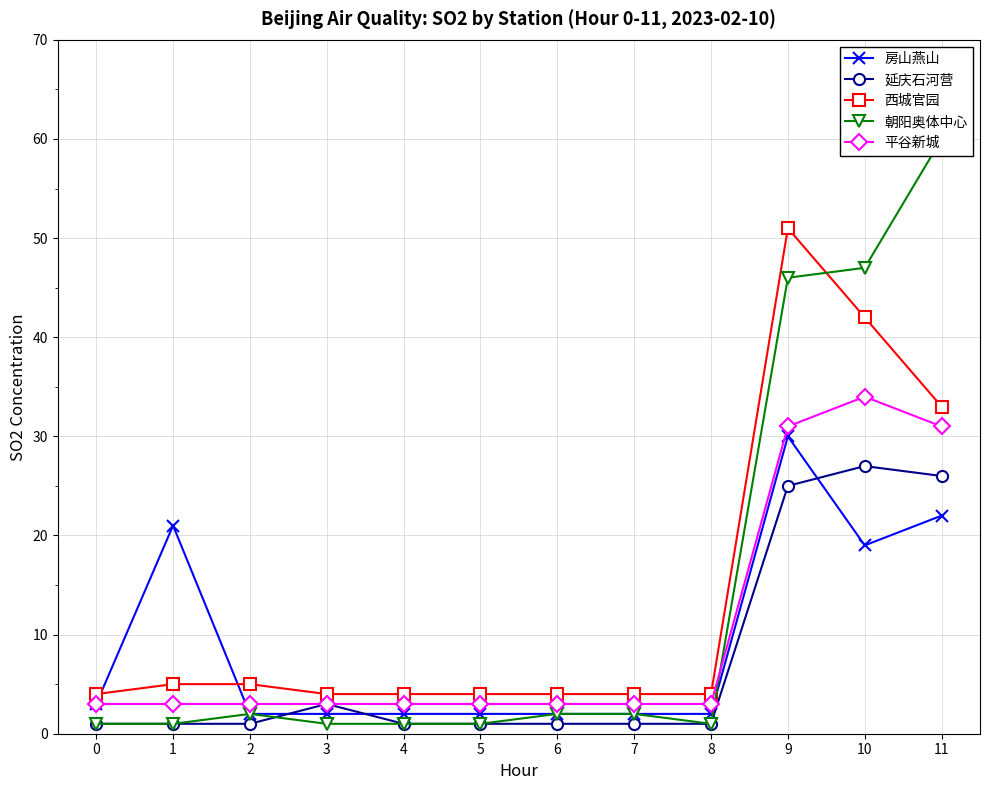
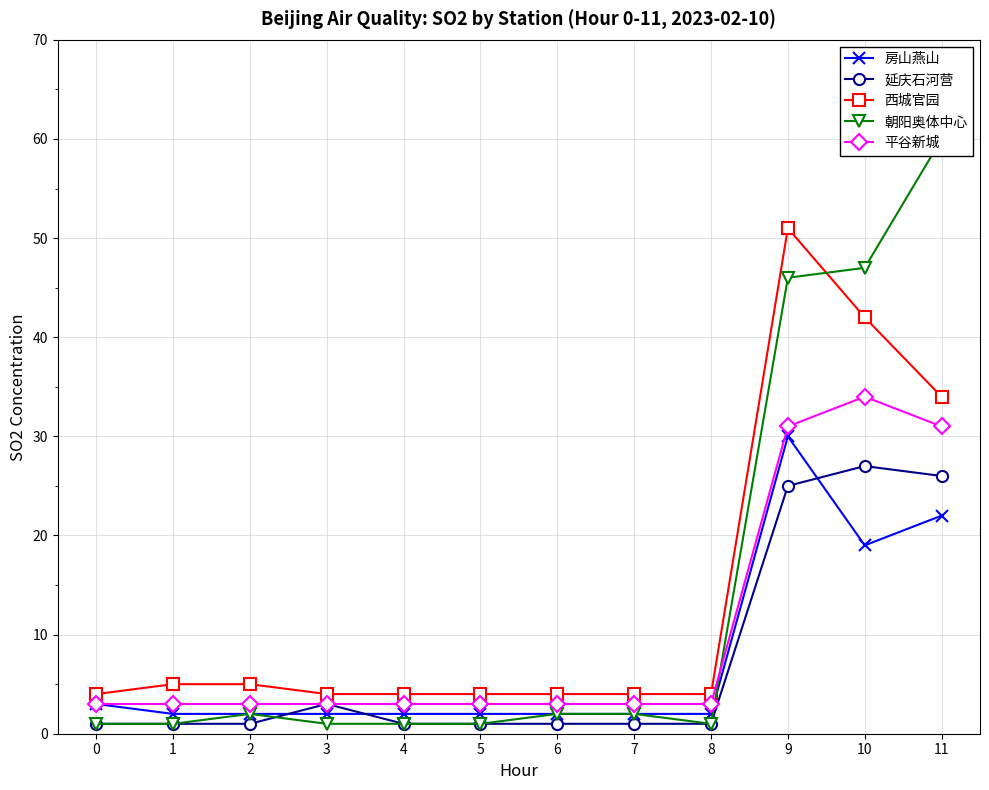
  {
    "房山燕山": {
-     "1": 21,
+     "1": 2,
      "3": 2,
      "4": 2,
      "5": 2,
      "8": 2,
      "9": 30,
      "10": 19,
      "11": 22
    },
    "延庆石河营": {
      "2": 1,
      "6": 1,
      "7": 1,
      "9": 25,
      "10": 27,
      "11": 26
    },
    "西城官园": {
      "0": 4,
      "1": 5,
      "2": 5,
      "3": 4,
      "4": 4,
      "5": 4,
      "6": 4,
      "7": 4,
      "8": 4,
      "9": 51,
      "10": 42,
-     "11": 33
+     "11": 34
    },
    "朝阳奥体中心": {
      "3": 1,
      "9": 46,
      "10": 47
    },
    "平谷新城": {
      "1": 3,
      "2": 3,
      "4": 3,
      "5": 3,
      "6": 3,
      "7": 3,
      "8": 3,
      "9": 31,
      "10": 34,
      "11": 31
    }
  }
